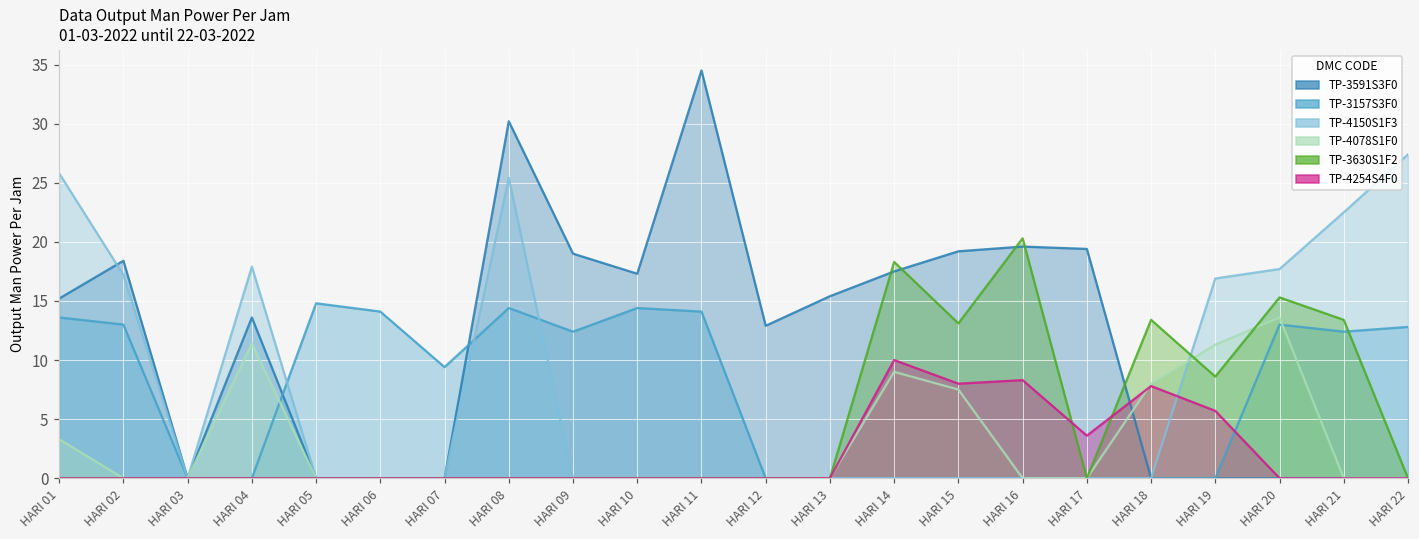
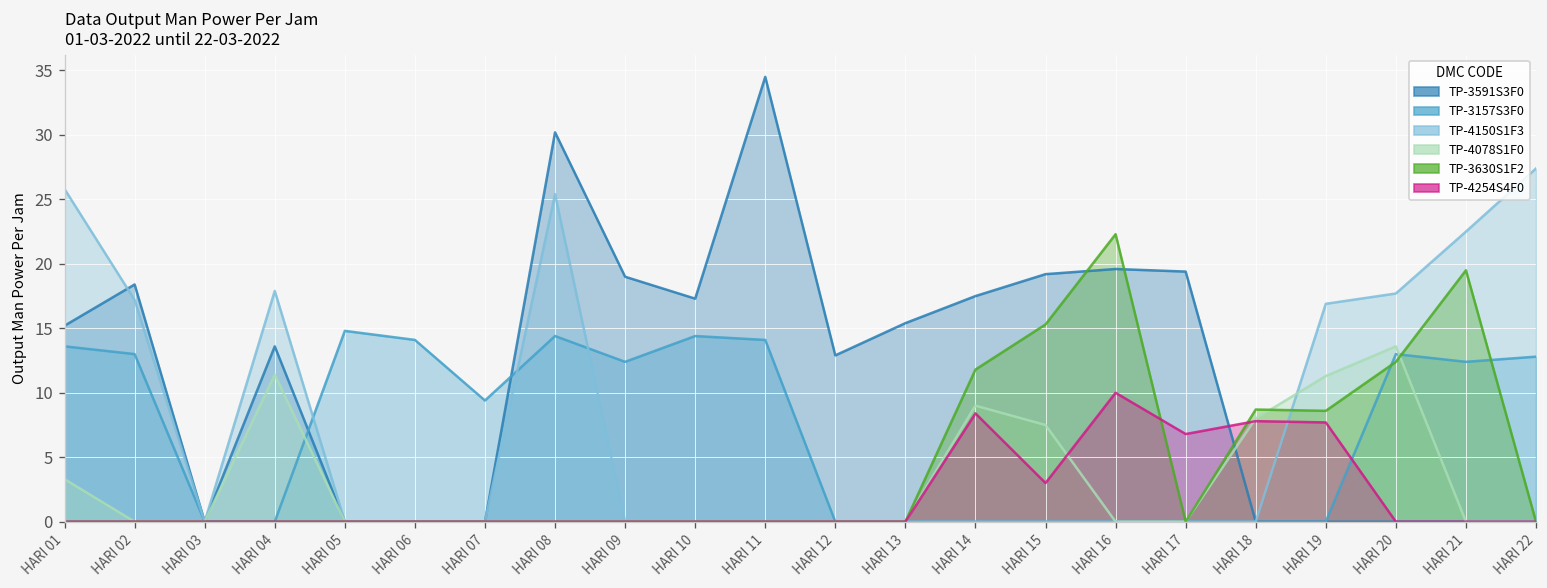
  {
    "TP-3630S1F2": {
-     "HARI 14": 18.3,
-     "HARI 15": 13.1,
-     "HARI 16": 20.3,
-     "HARI 18": 13.4,
+     "HARI 14": 11.8,
+     "HARI 15": 15.3,
+     "HARI 16": 22.3,
+     "HARI 18": 8.7,
      "HARI 19": 8.6,
-     "HARI 20": 15.3,
-     "HARI 21": 13.4
+     "HARI 20": 12.4,
+     "HARI 21": 19.5
    },
    "TP-4254S4F0": {
-     "HARI 14": 10.0,
-     "HARI 15": 8,
-     "HARI 16": 8.3,
-     "HARI 17": 3.6,
-     "HARI 19": 5.7
+     "HARI 14": 8.4,
+     "HARI 15": 3,
+     "HARI 16": 10.0,
+     "HARI 17": 6.8,
+     "HARI 19": 7.7
    }
  }
